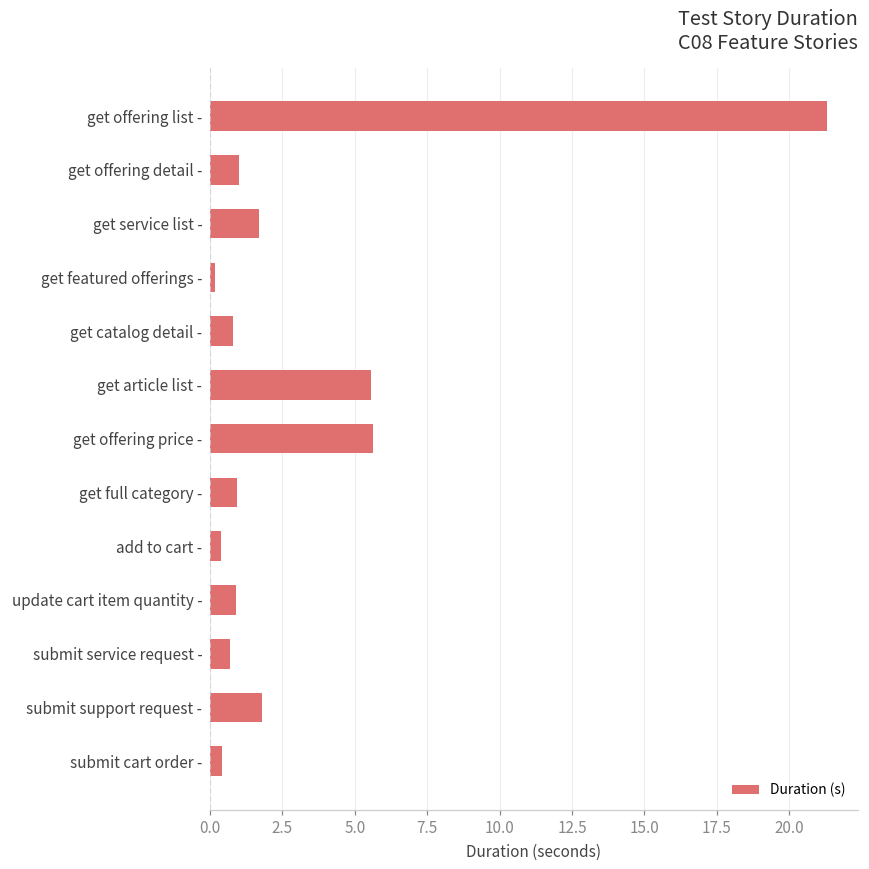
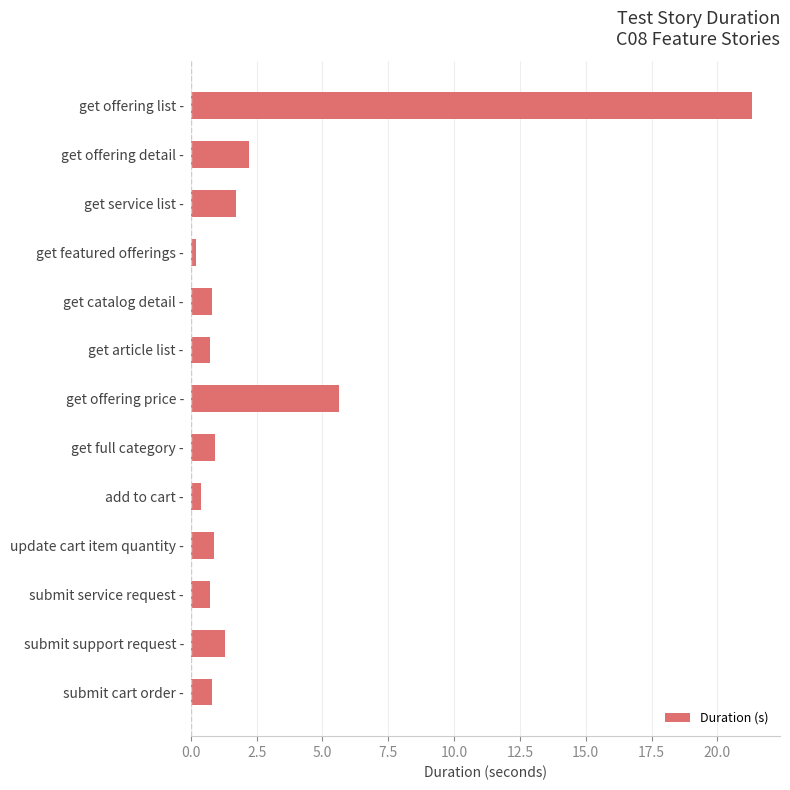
  {
    "get offering list -": 21.3,
-   "get offering detail -": 1.0,
+   "get offering detail -": 2.2,
    "get service list -": 1.7,
    "get featured offerings -": 0.2,
    "get catalog detail -": 0.8,
-   "get article list -": 5.6,
+   "get article list -": 0.7,
    "get offering price -": 5.6,
    "get full category -": 0.9,
    "add to cart -": 0.4,
    "update cart item quantity -": 0.9,
    "submit service request -": 0.7,
-   "submit support request -": 1.8,
-   "submit cart order -": 0.4
+   "submit support request -": 1.3,
+   "submit cart order -": 0.8
  }
